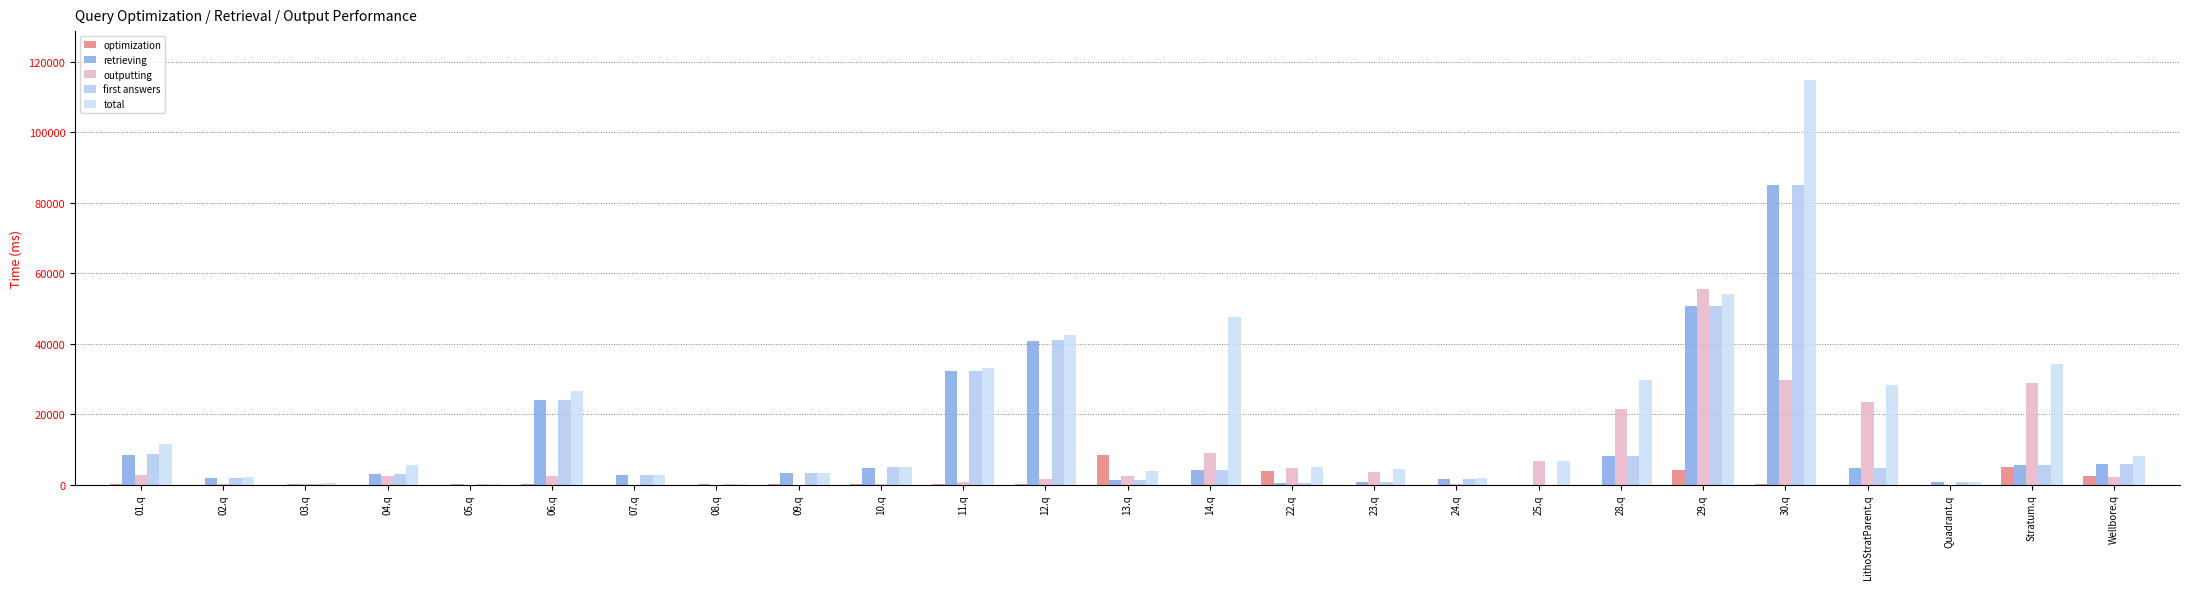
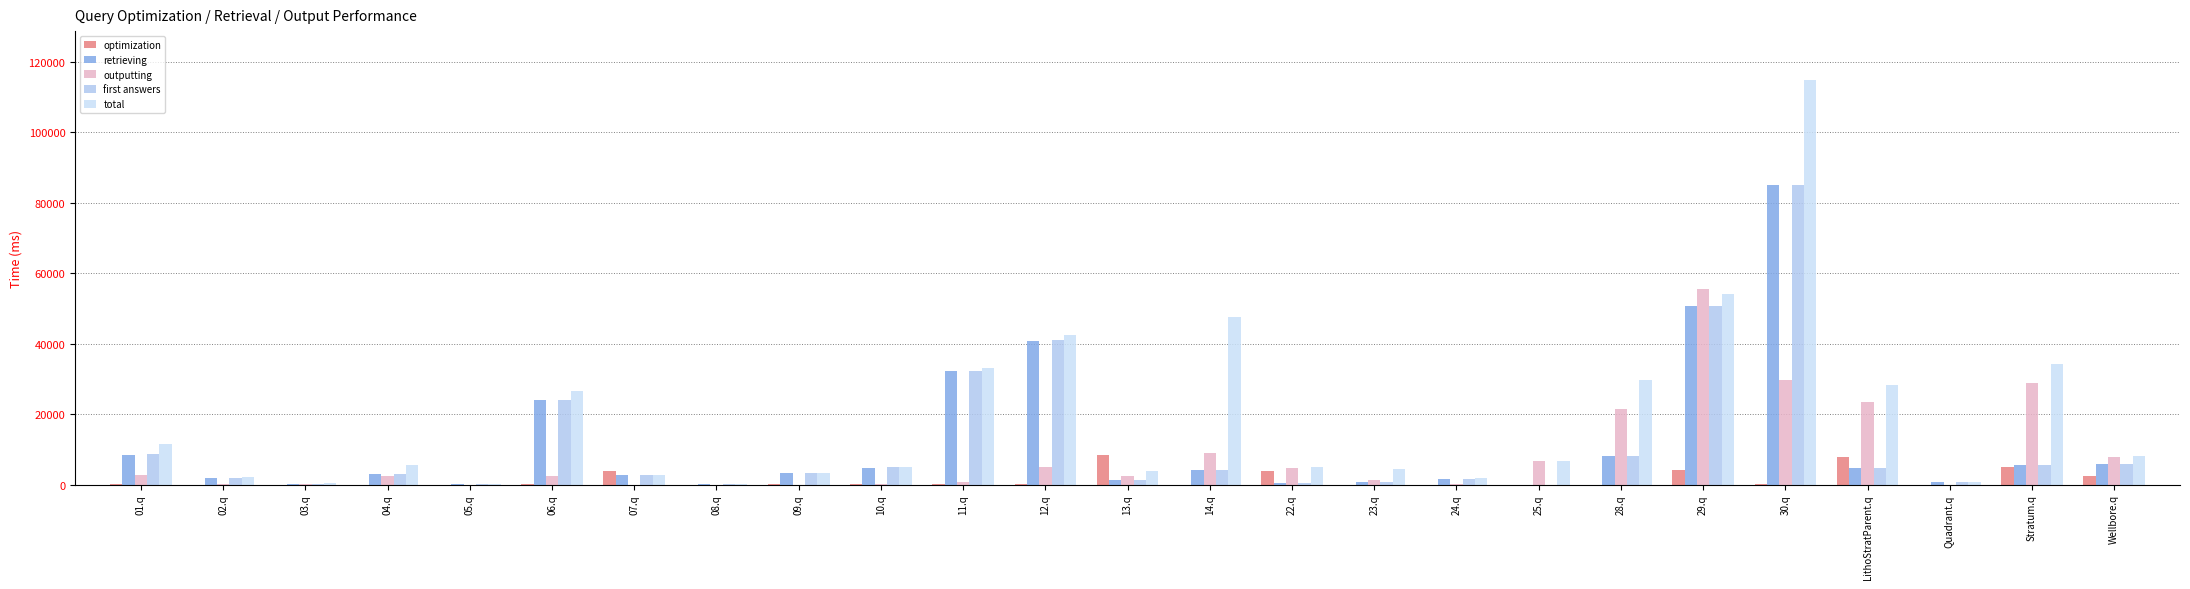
  {
    "optimization": {
-     "07.q": 0,
+     "07.q": 4000,
      "13.q": 8000,
      "22.q": 4000,
      "29.q": 4000,
-     "LithoStratParent.q": 0,
+     "LithoStratParent.q": 8000,
      "Stratum.q": 5000,
      "Wellbore.q": 2000
    },
    "outputting": {
      "01.q": 3000,
      "04.q": 2000,
      "06.q": 2000,
      "11.q": 1000,
-     "12.q": 2000,
+     "12.q": 5000,
      "13.q": 3000,
      "14.q": 9000,
      "22.q": 5000,
-     "23.q": 4000,
+     "23.q": 1000,
      "25.q": 7000,
      "28.q": 21000,
      "29.q": 56000,
      "30.q": 30000,
      "LithoStratParent.q": 24000,
      "Stratum.q": 29000,
-     "Wellbore.q": 2000
+     "Wellbore.q": 8000
    }
  }
